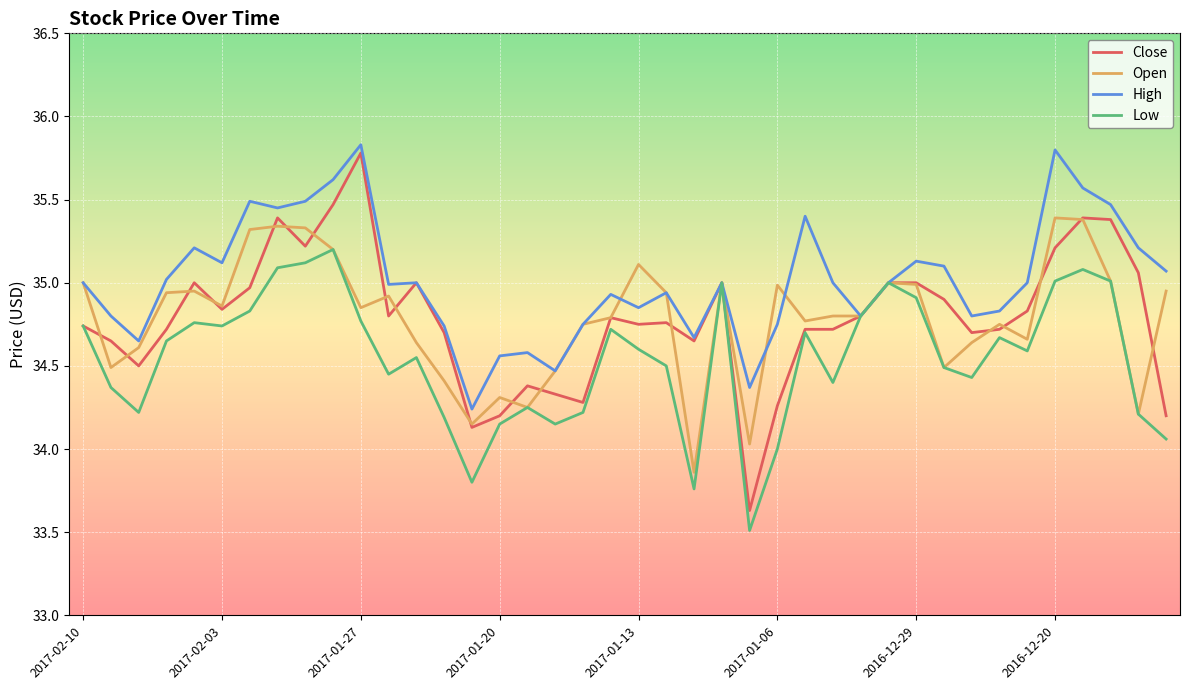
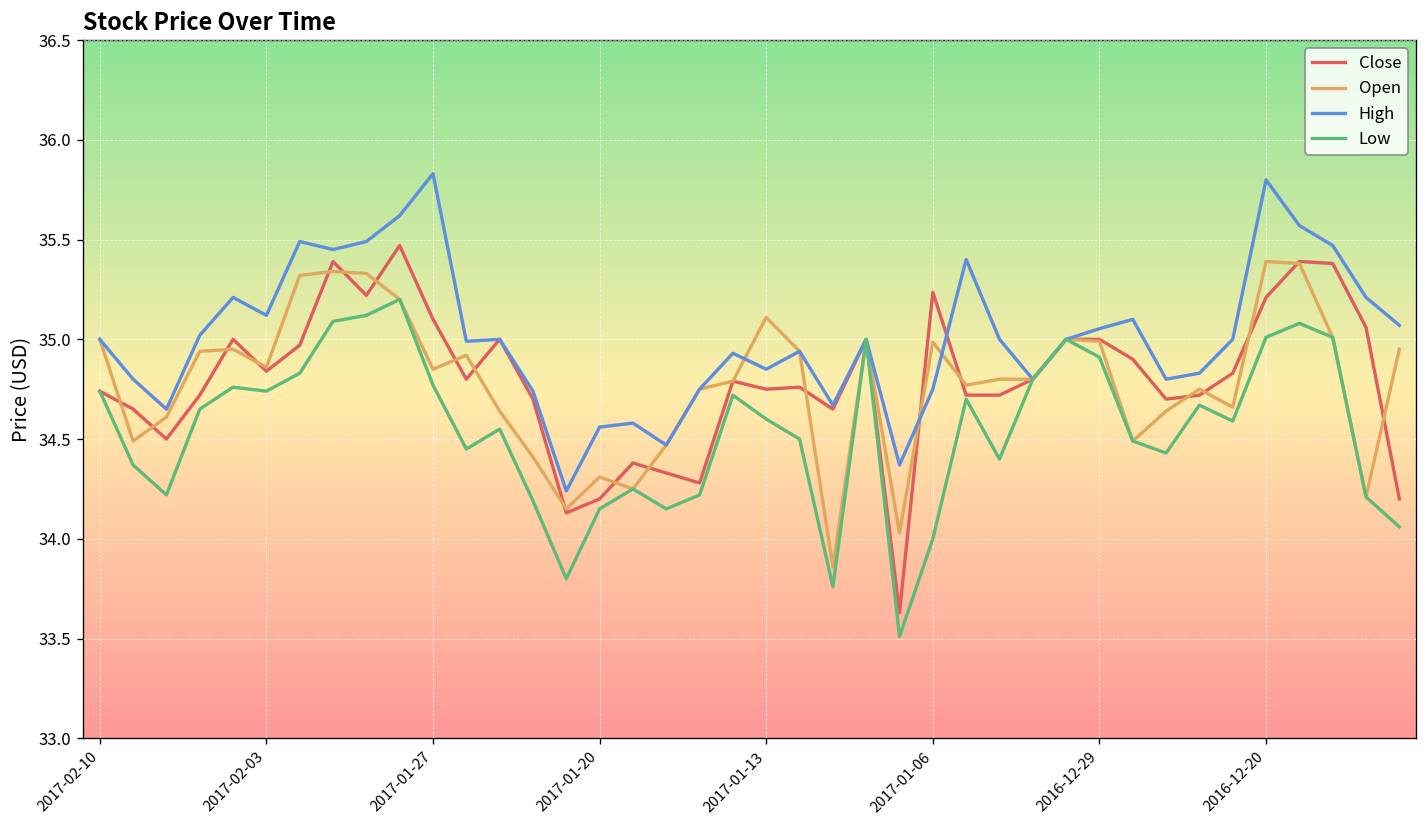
  {
    "Close": {
      "2017-02-03": 34.84,
-     "2017-01-27": 35.78,
+     "2017-01-27": 35.10,
      "2017-01-20": 34.20,
      "2017-01-13": 34.75,
-     "2017-01-06": 34.26,
+     "2017-01-06": 35.24,
      "2016-12-20": 35.21
    },
    "Open": {
      "2017-02-03": 34.86,
      "2017-01-27": 34.85,
      "2017-01-20": 34.31,
      "2017-01-13": 35.11,
      "2017-01-06": 34.99,
      "2016-12-20": 35.39
    },
    "High": {
      "2017-02-03": 35.12,
      "2017-01-27": 35.83,
      "2017-01-20": 34.56,
      "2017-01-13": 34.85,
      "2017-01-06": 34.75,
-     "2016-12-29": 35.13,
+     "2016-12-29": 35.05,
      "2016-12-20": 35.80
    },
    "Low": {
      "2017-02-03": 34.74,
      "2017-01-27": 34.77,
      "2017-01-20": 34.15,
      "2017-01-13": 34.60,
      "2017-01-06": 34.00,
      "2016-12-29": 34.91,
      "2016-12-20": 35.01
    }
  }
